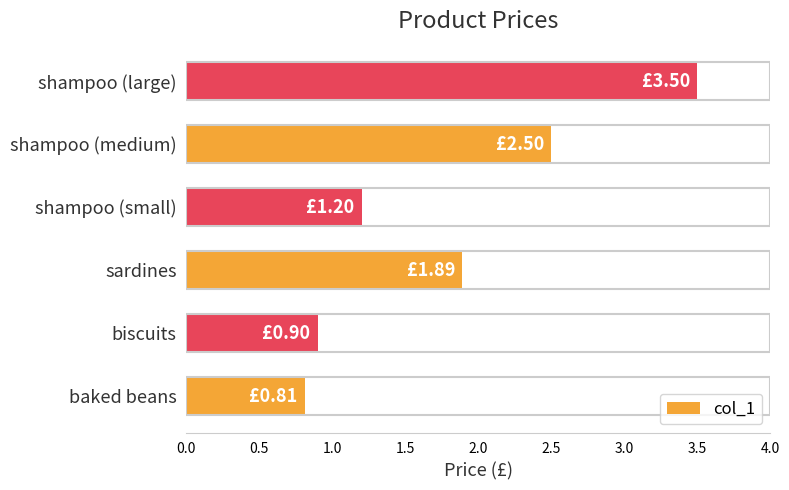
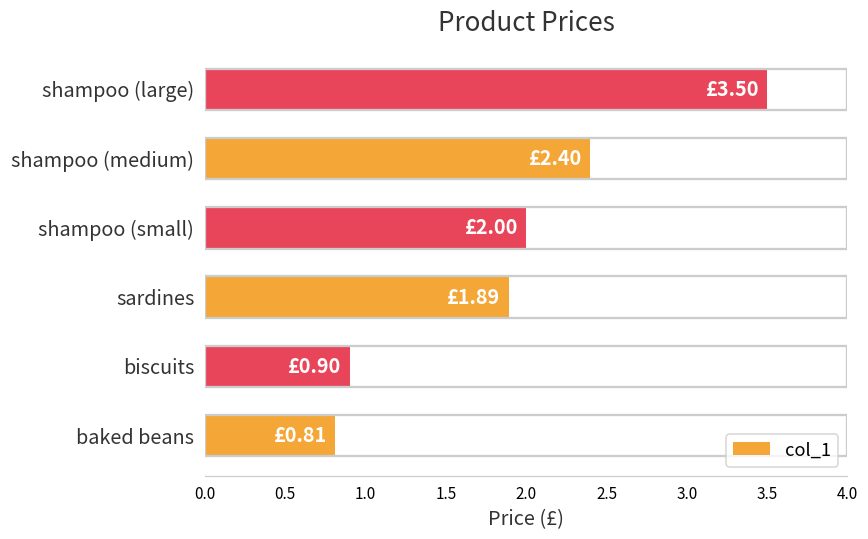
  {
    "shampoo (large)": "£3.50",
-   "shampoo (medium)": "£2.50",
-   "shampoo (small)": "£1.20",
+   "shampoo (medium)": "£2.40",
+   "shampoo (small)": "£2.00",
    "sardines": "£1.89",
    "biscuits": "£0.90",
    "baked beans": "£0.81"
  }
